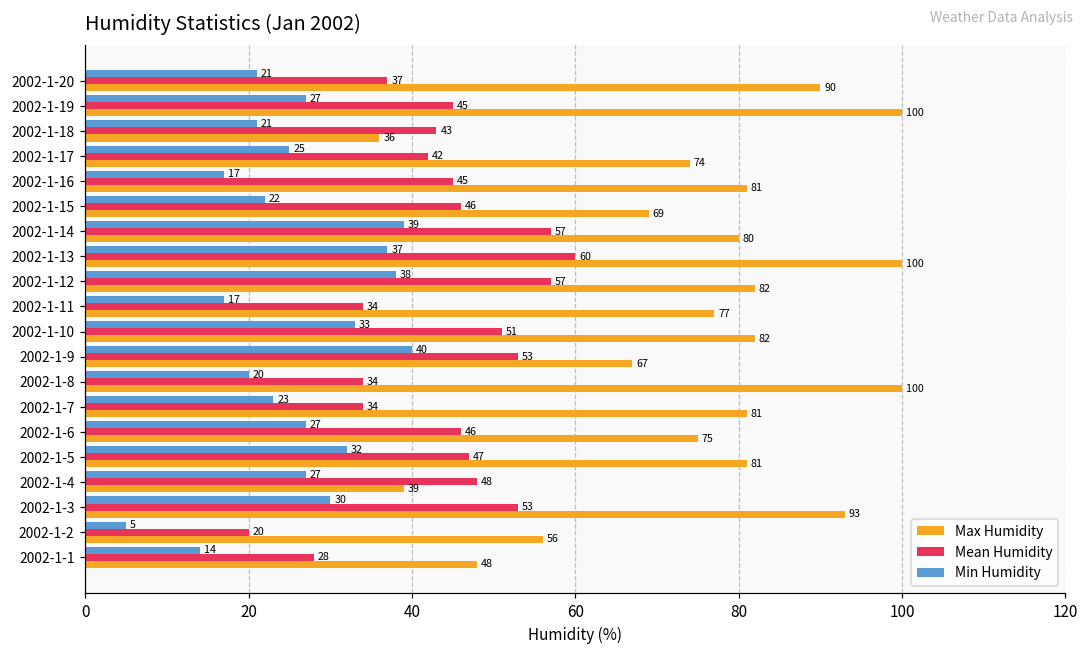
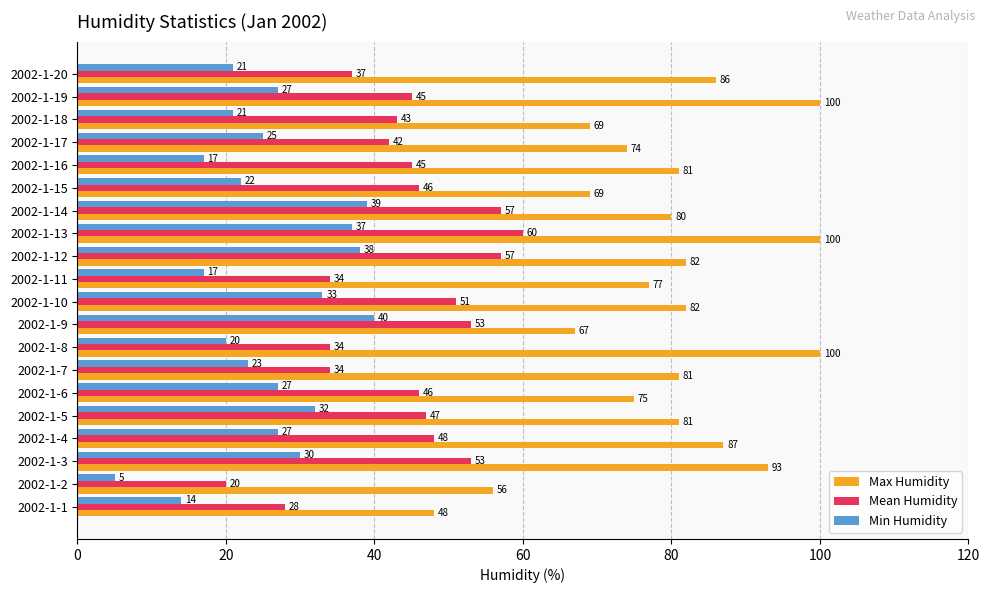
  {
    "Max Humidity": {
-     "2002-1-20": 90,
+     "2002-1-20": 86,
      "2002-1-19": 100,
-     "2002-1-18": 36,
+     "2002-1-18": 69,
      "2002-1-17": 74,
      "2002-1-16": 81,
      "2002-1-15": 69,
      "2002-1-14": 80,
      "2002-1-13": 100,
      "2002-1-12": 82,
      "2002-1-11": 77,
      "2002-1-10": 82,
      "2002-1-9": 67,
      "2002-1-8": 100,
      "2002-1-7": 81,
      "2002-1-6": 75,
      "2002-1-5": 81,
-     "2002-1-4": 39,
+     "2002-1-4": 87,
      "2002-1-3": 93,
      "2002-1-2": 56,
      "2002-1-1": 48
    },
    "Mean Humidity": {
      "2002-1-20": 37,
      "2002-1-19": 45,
      "2002-1-18": 43,
      "2002-1-17": 42,
      "2002-1-16": 45,
      "2002-1-15": 46,
      "2002-1-14": 57,
      "2002-1-13": 60,
      "2002-1-12": 57,
      "2002-1-11": 34,
      "2002-1-10": 51,
      "2002-1-9": 53,
      "2002-1-8": 34,
      "2002-1-7": 34,
      "2002-1-6": 46,
      "2002-1-5": 47,
      "2002-1-4": 48,
      "2002-1-3": 53,
      "2002-1-2": 20,
      "2002-1-1": 28
    },
    "Min Humidity": {
      "2002-1-20": 21,
      "2002-1-19": 27,
      "2002-1-18": 21,
      "2002-1-17": 25,
      "2002-1-16": 17,
      "2002-1-15": 22,
      "2002-1-14": 39,
      "2002-1-13": 37,
      "2002-1-12": 38,
      "2002-1-11": 17,
      "2002-1-10": 33,
      "2002-1-9": 40,
      "2002-1-8": 20,
      "2002-1-7": 23,
      "2002-1-6": 27,
      "2002-1-5": 32,
      "2002-1-4": 27,
      "2002-1-3": 30,
      "2002-1-2": 5,
      "2002-1-1": 14
    }
  }
